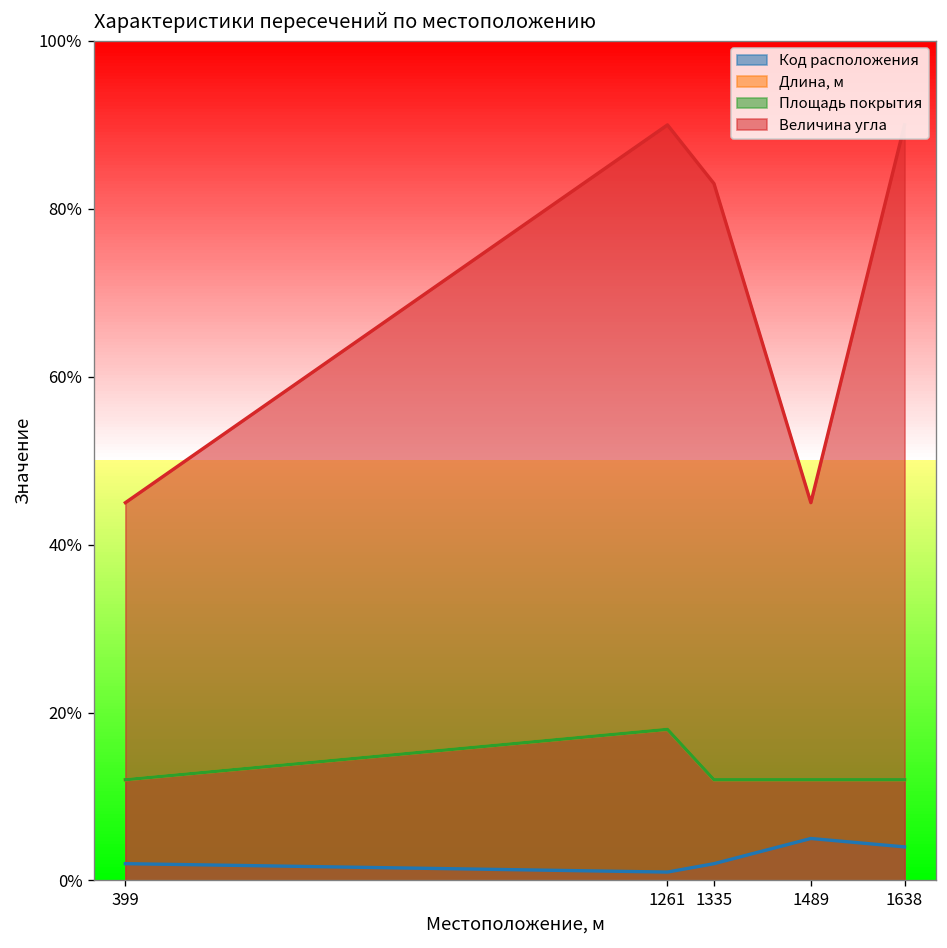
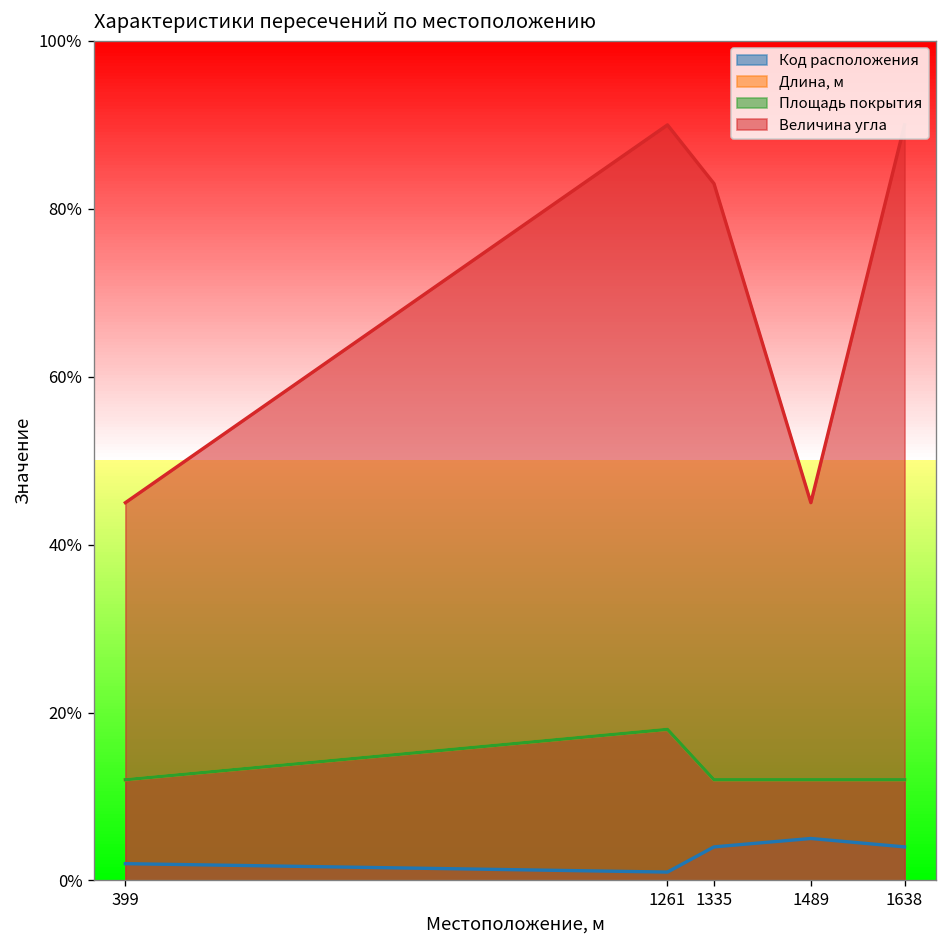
  {
    "Код расположения": {
      "399": "2%",
      "1261": "1%",
-     "1335": "2%",
+     "1335": "4%",
      "1489": "5%",
      "1638": "4%"
    },
    "Площадь покрытия": {
      "399": "12%",
      "1261": "18%",
      "1335": "12%",
      "1489": "12%",
      "1638": "12%"
    },
    "Величина угла": {
      "399": "45%",
      "1261": "90%",
      "1335": "83%",
      "1489": "45%"
    }
  }
